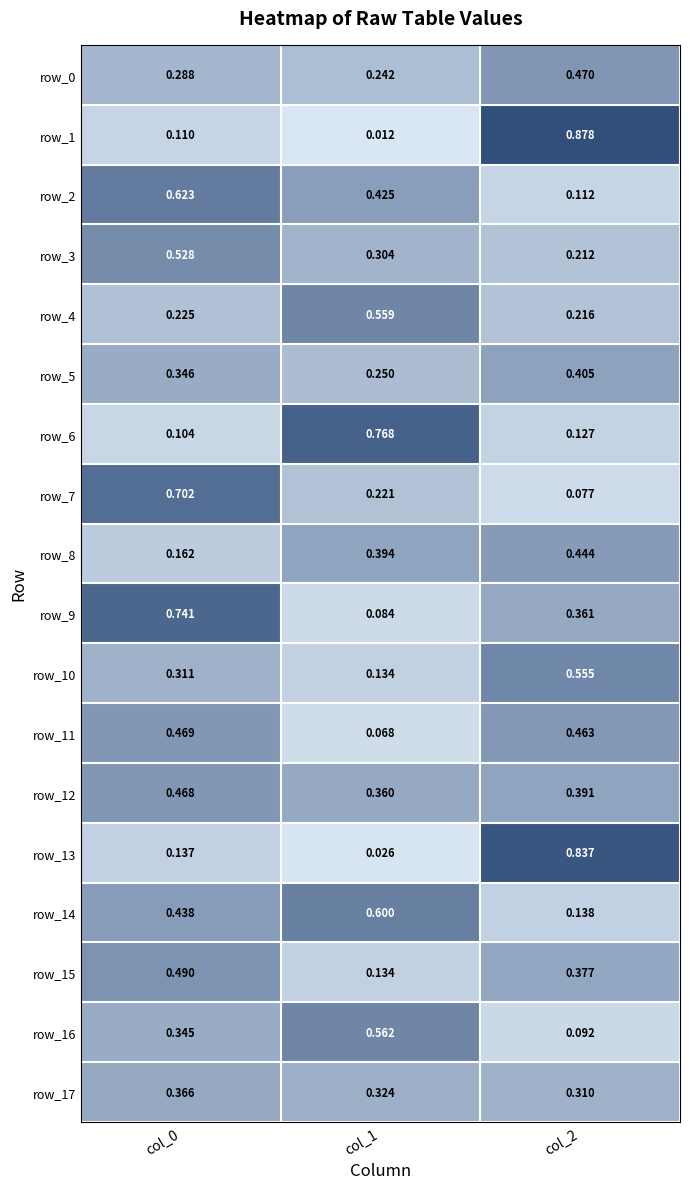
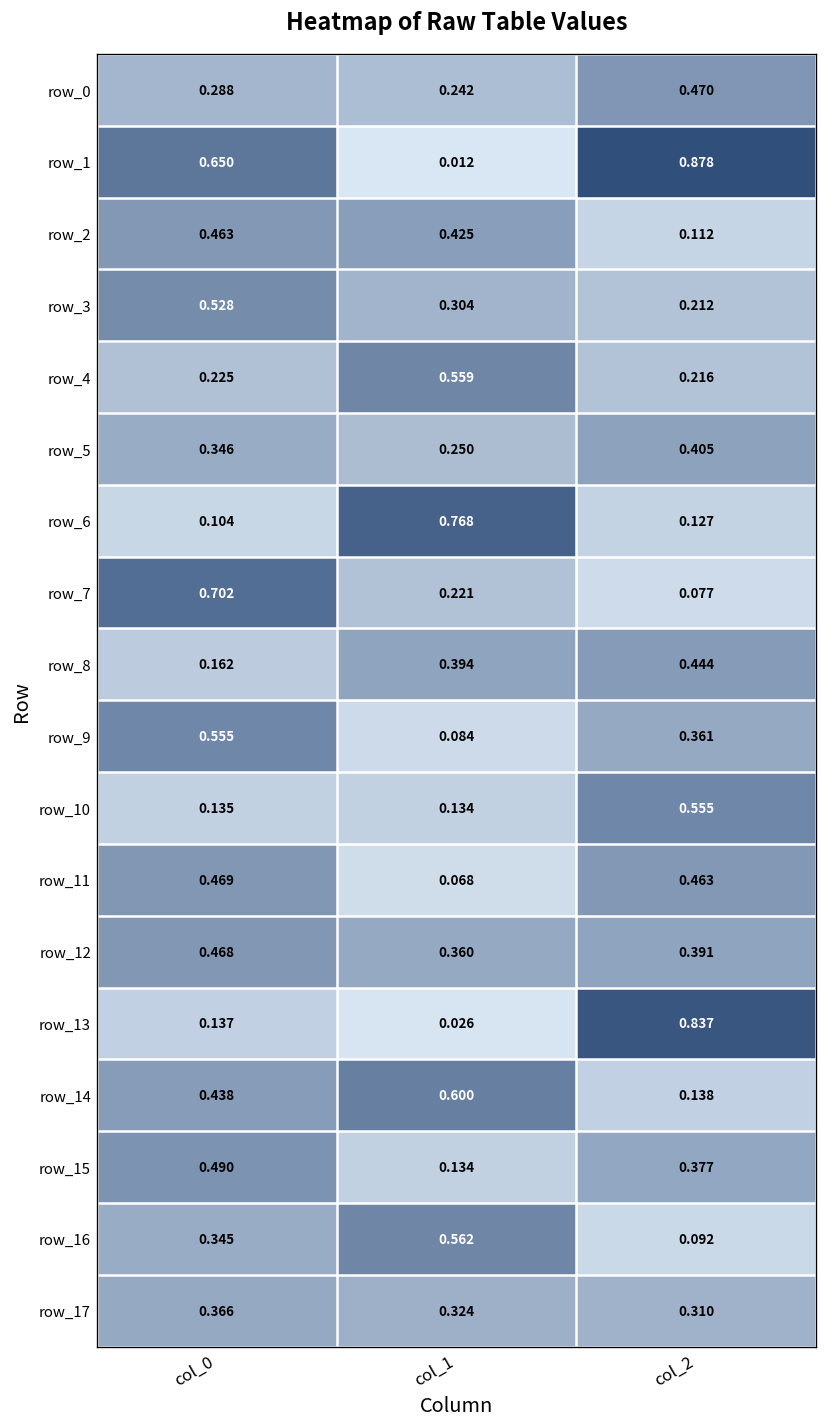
  {
    "row_0": {
      "col_0": 0.288,
      "col_1": 0.242,
      "col_2": 0.470
    },
    "row_1": {
-     "col_0": 0.110,
+     "col_0": 0.650,
      "col_1": 0.012,
      "col_2": 0.878
    },
    "row_2": {
-     "col_0": 0.623,
+     "col_0": 0.463,
      "col_1": 0.425,
      "col_2": 0.112
    },
    "row_3": {
      "col_0": 0.528,
      "col_1": 0.304,
      "col_2": 0.212
    },
    "row_4": {
      "col_0": 0.225,
      "col_1": 0.559,
      "col_2": 0.216
    },
    "row_5": {
      "col_0": 0.346,
      "col_1": 0.250,
      "col_2": 0.405
    },
    "row_6": {
      "col_0": 0.104,
      "col_1": 0.768,
      "col_2": 0.127
    },
    "row_7": {
      "col_0": 0.702,
      "col_1": 0.221,
      "col_2": 0.077
    },
    "row_8": {
      "col_0": 0.162,
      "col_1": 0.394,
      "col_2": 0.444
    },
    "row_9": {
-     "col_0": 0.741,
+     "col_0": 0.555,
      "col_1": 0.084,
      "col_2": 0.361
    },
    "row_10": {
-     "col_0": 0.311,
+     "col_0": 0.135,
      "col_1": 0.134,
      "col_2": 0.555
    },
    "row_11": {
      "col_0": 0.469,
      "col_1": 0.068,
      "col_2": 0.463
    },
    "row_12": {
      "col_0": 0.468,
      "col_1": 0.360,
      "col_2": 0.391
    },
    "row_13": {
      "col_0": 0.137,
      "col_1": 0.026,
      "col_2": 0.837
    },
    "row_14": {
      "col_0": 0.438,
      "col_1": 0.600,
      "col_2": 0.138
    },
    "row_15": {
      "col_0": 0.490,
      "col_1": 0.134,
      "col_2": 0.377
    },
    "row_16": {
      "col_0": 0.345,
      "col_1": 0.562,
      "col_2": 0.092
    },
    "row_17": {
      "col_0": 0.366,
      "col_1": 0.324,
      "col_2": 0.310
    }
  }
